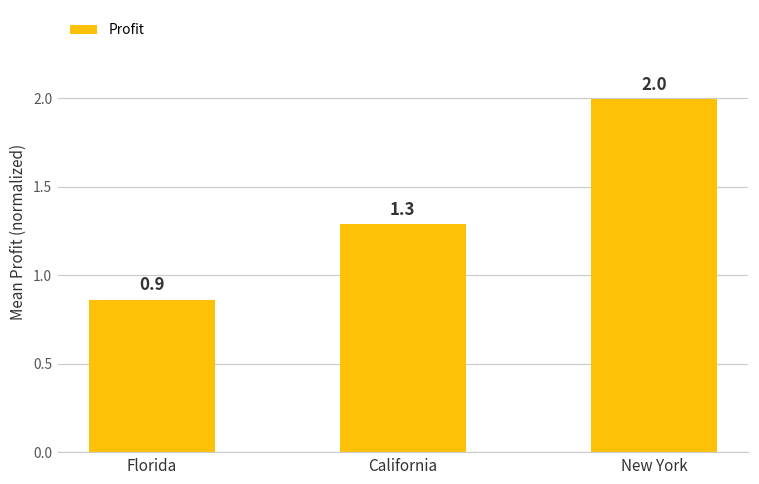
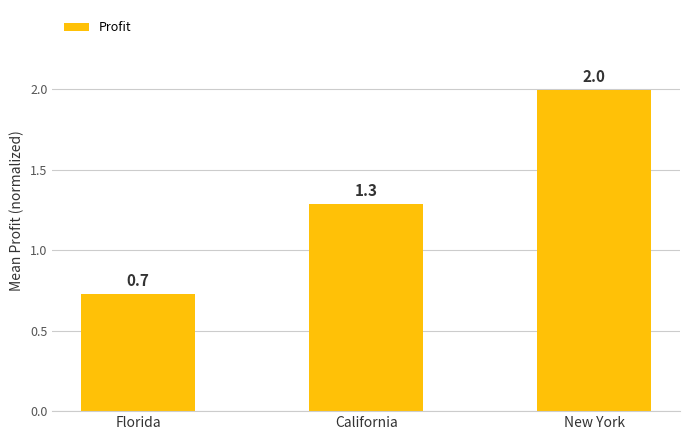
  {
-   "Florida": 0.9,
+   "Florida": 0.7,
    "California": 1.3,
    "New York": 2.0
  }
